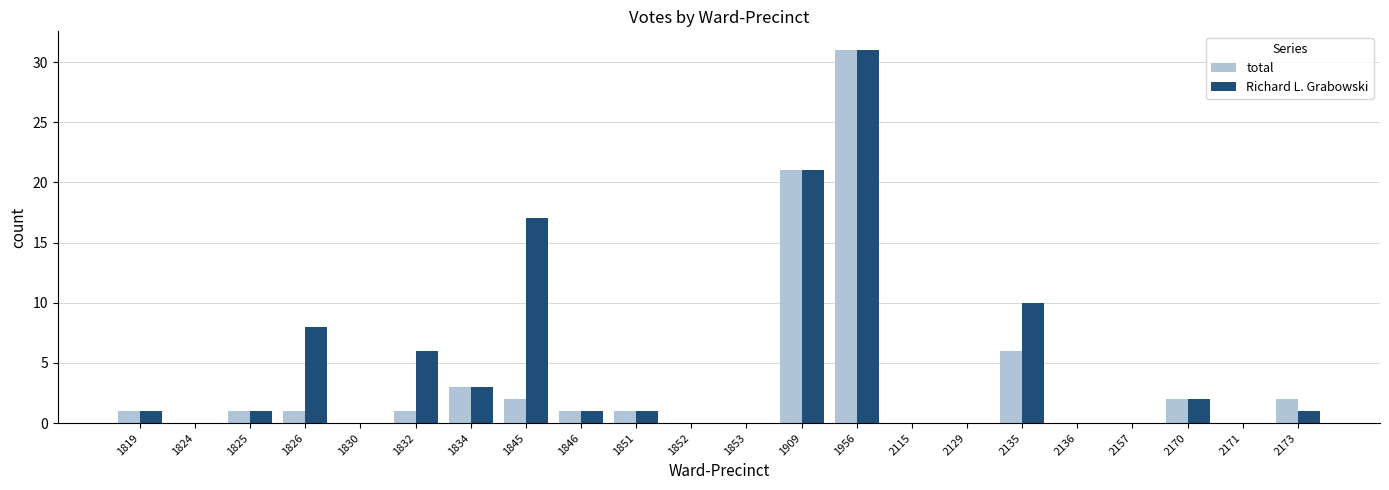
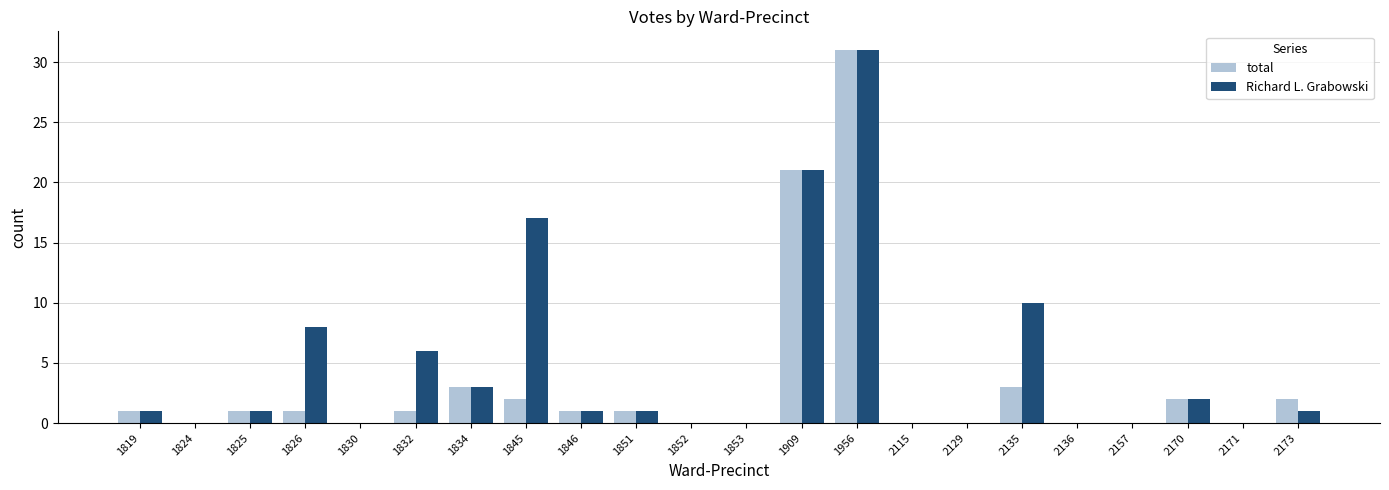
  {
    "total": {
      "1819": 1,
      "1824": 0,
      "1825": 1,
      "1826": 1,
      "1830": 0,
      "1832": 1,
      "1834": 3,
      "1845": 2,
      "1846": 1,
      "1851": 1,
      "1852": 0,
      "1853": 0,
      "1909": 21,
      "1956": 31,
      "2115": 0,
      "2129": 0,
-     "2135": 6,
+     "2135": 3,
      "2136": 0,
      "2157": 0,
      "2170": 2,
      "2171": 0,
      "2173": 2
    },
    "Richard L. Grabowski": {
      "1819": 1,
      "1824": 0,
      "1825": 1,
      "1826": 8,
      "1830": 0,
      "1832": 6,
      "1834": 3,
      "1845": 17,
      "1846": 1,
      "1851": 1,
      "1852": 0,
      "1853": 0,
      "1909": 21,
      "1956": 31,
      "2115": 0,
      "2129": 0,
      "2135": 10,
      "2136": 0,
      "2157": 0,
      "2170": 2,
      "2171": 0,
      "2173": 1
    }
  }
